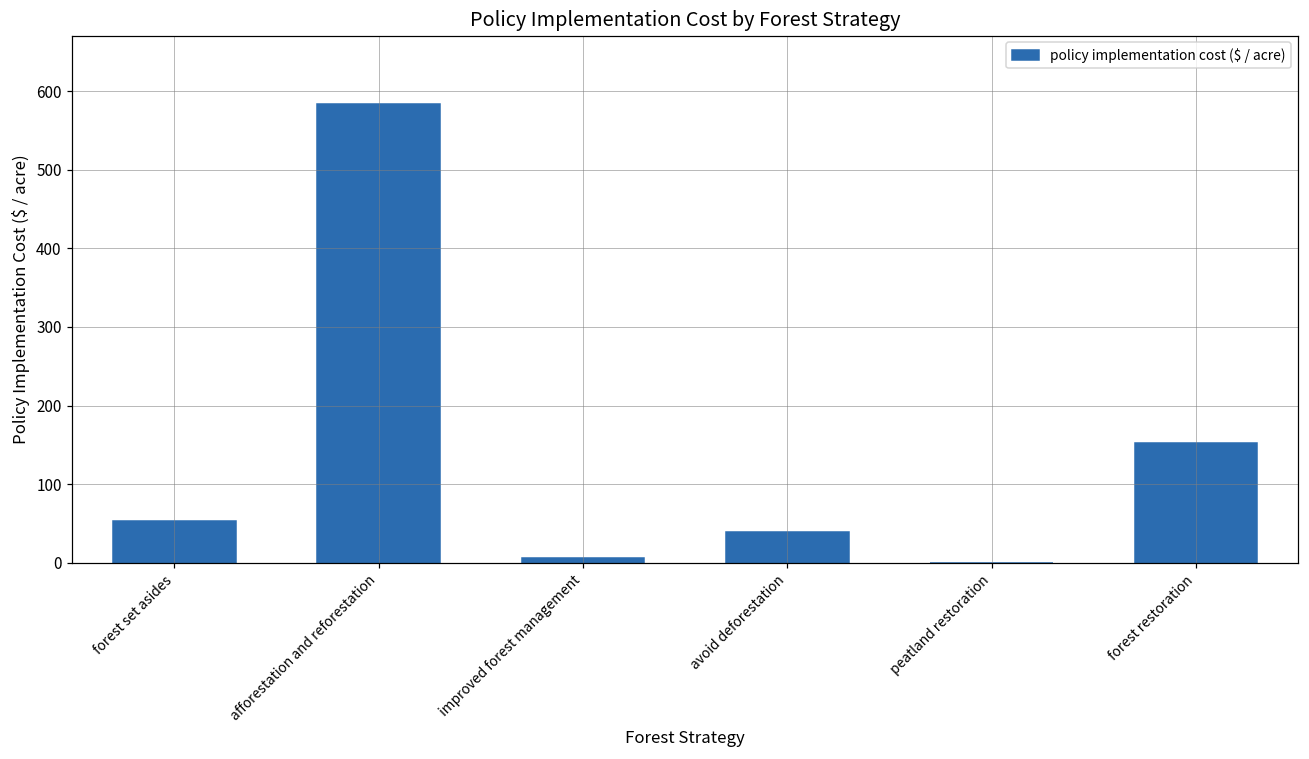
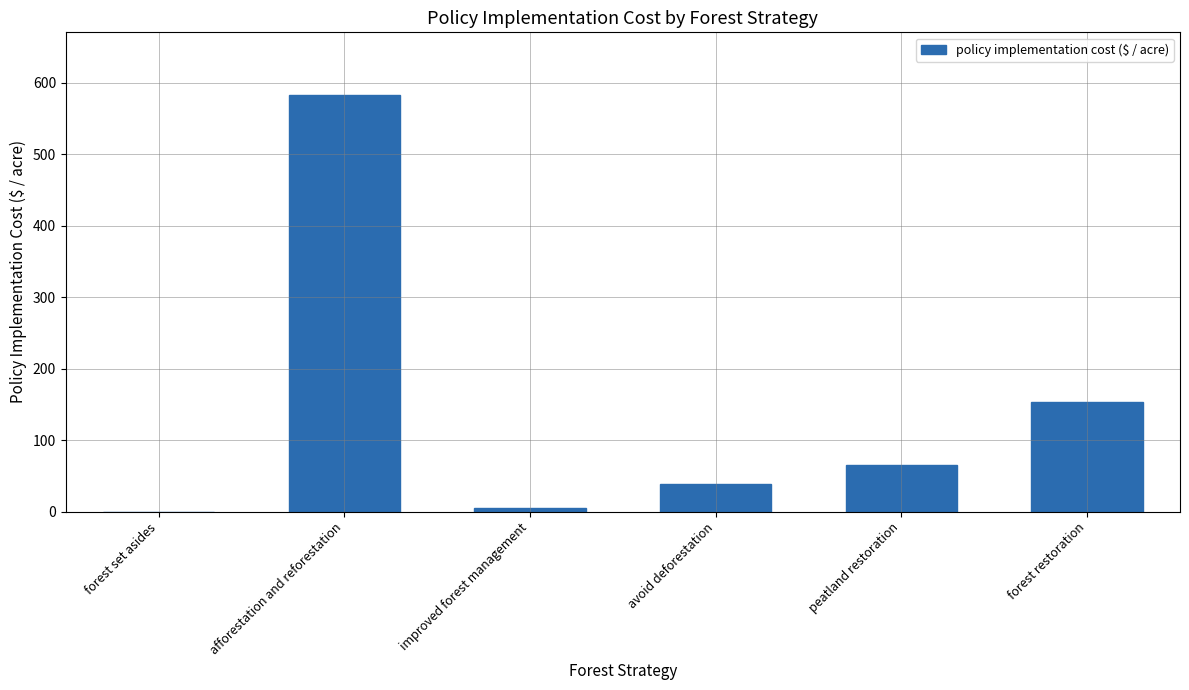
  {
-   "forest set asides": 50,
+   "forest set asides": 0,
    "afforestation and reforestation": 580,
    "improved forest management": 10,
    "avoid deforestation": 40,
-   "peatland restoration": 0,
+   "peatland restoration": 70,
    "forest restoration": 150
  }
